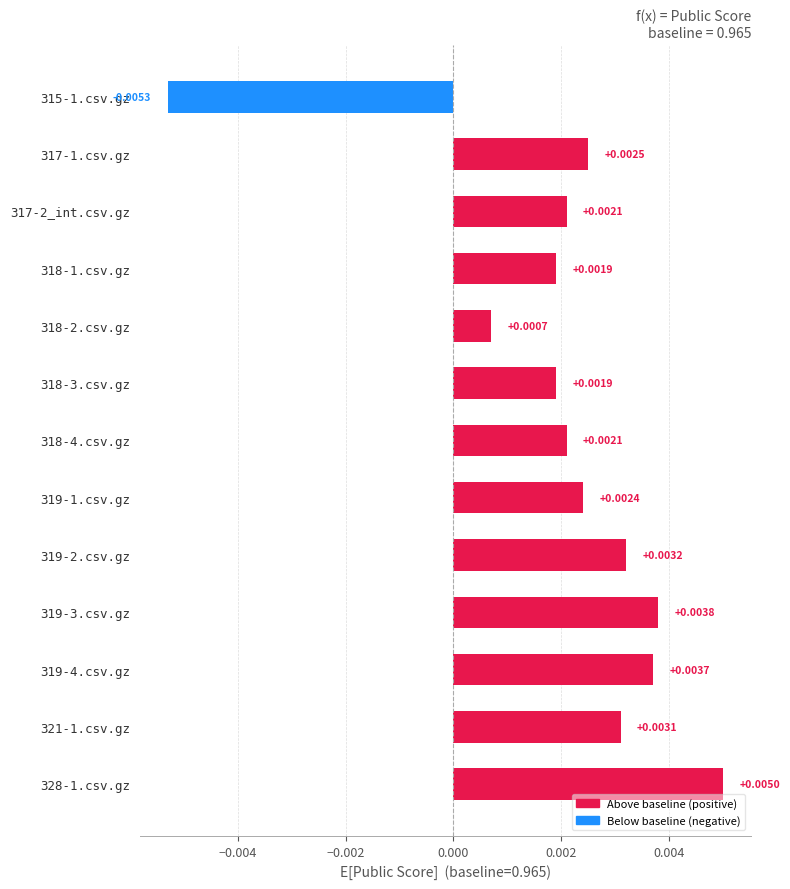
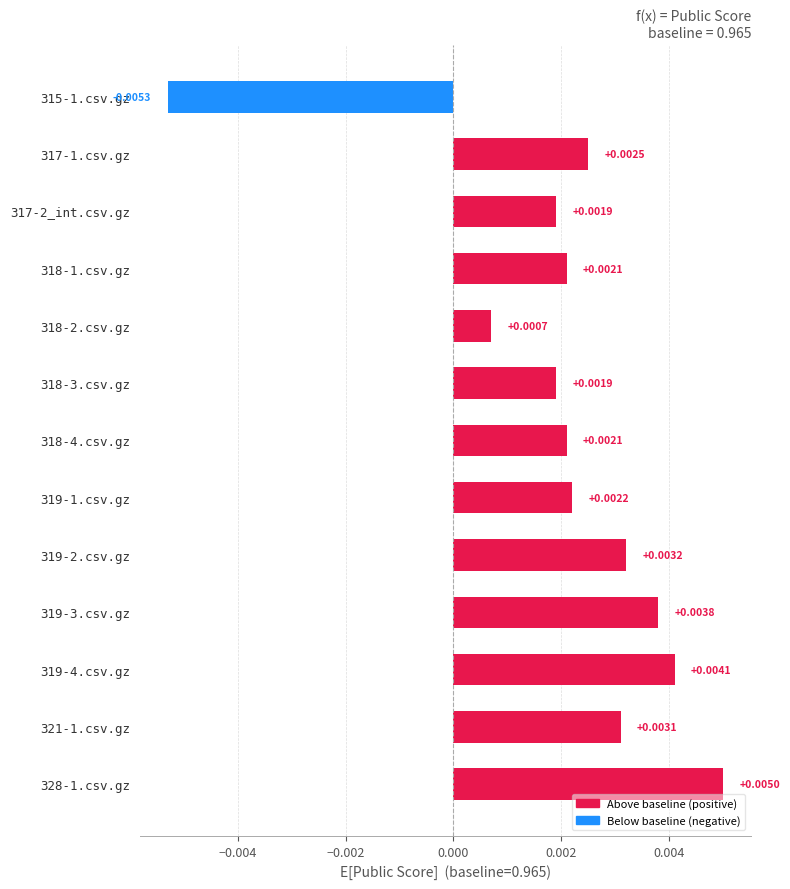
  {
    "315-1.csv.gz": "-0.0053",
    "317-1.csv.gz": "+0.0025",
-   "317-2_int.csv.gz": "+0.0021",
-   "318-1.csv.gz": "+0.0019",
+   "317-2_int.csv.gz": "+0.0019",
+   "318-1.csv.gz": "+0.0021",
    "318-2.csv.gz": "+0.0007",
    "318-3.csv.gz": "+0.0019",
    "318-4.csv.gz": "+0.0021",
-   "319-1.csv.gz": "+0.0024",
+   "319-1.csv.gz": "+0.0022",
    "319-2.csv.gz": "+0.0032",
    "319-3.csv.gz": "+0.0038",
-   "319-4.csv.gz": "+0.0037",
+   "319-4.csv.gz": "+0.0041",
    "321-1.csv.gz": "+0.0031",
    "328-1.csv.gz": "+0.0050"
  }
